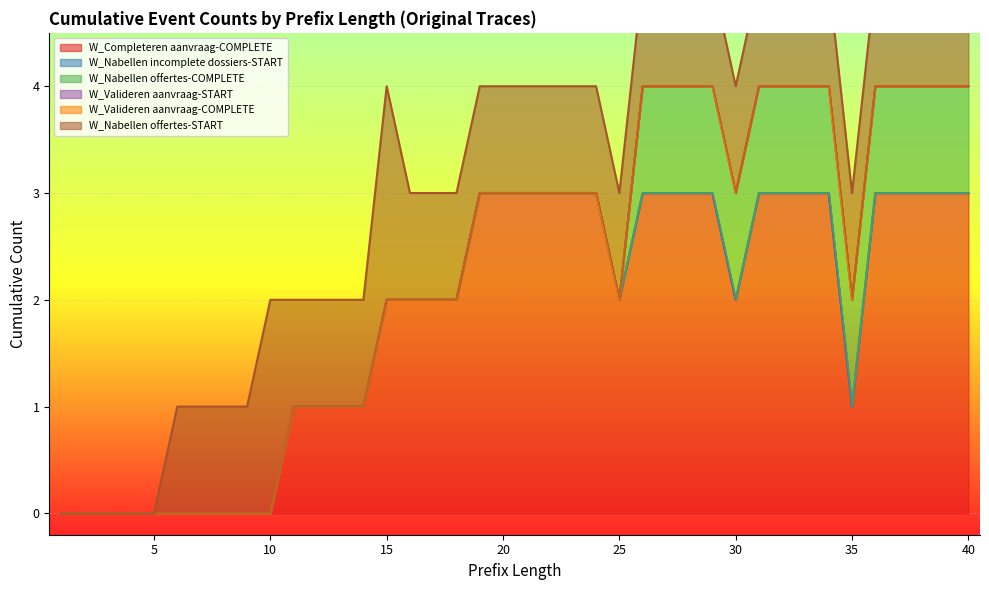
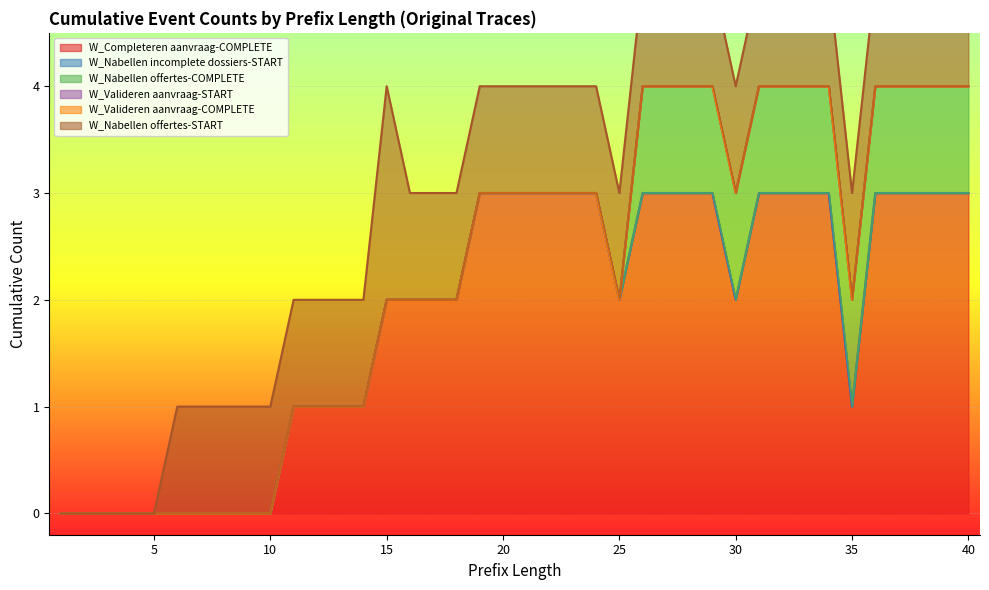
  {
    "W_Nabellen incomplete dossiers-START": {
      "30": 2,
      "35": 1,
      "40": 3
    },
    "W_Valideren aanvraag-COMPLETE": {
      "30": 3,
      "35": 2,
      "40": 4
    },
    "W_Nabellen offertes-START": {
-     "10": 2,
+     "10": 1,
      "15": 4,
      "20": 4,
      "25": 3,
      "30": 4,
      "35": 3
    }
  }
